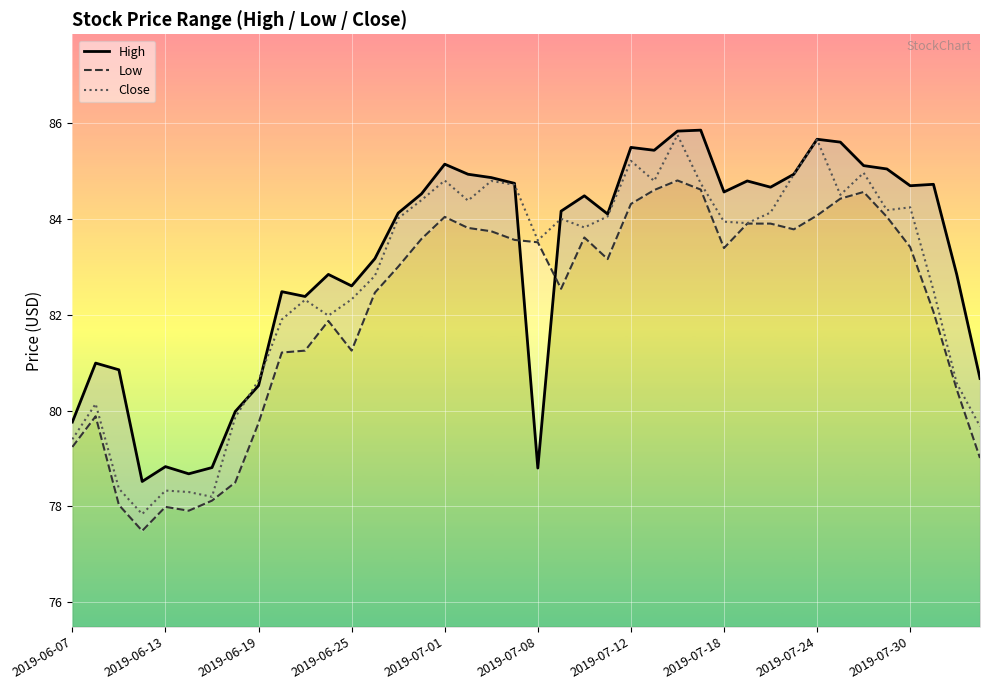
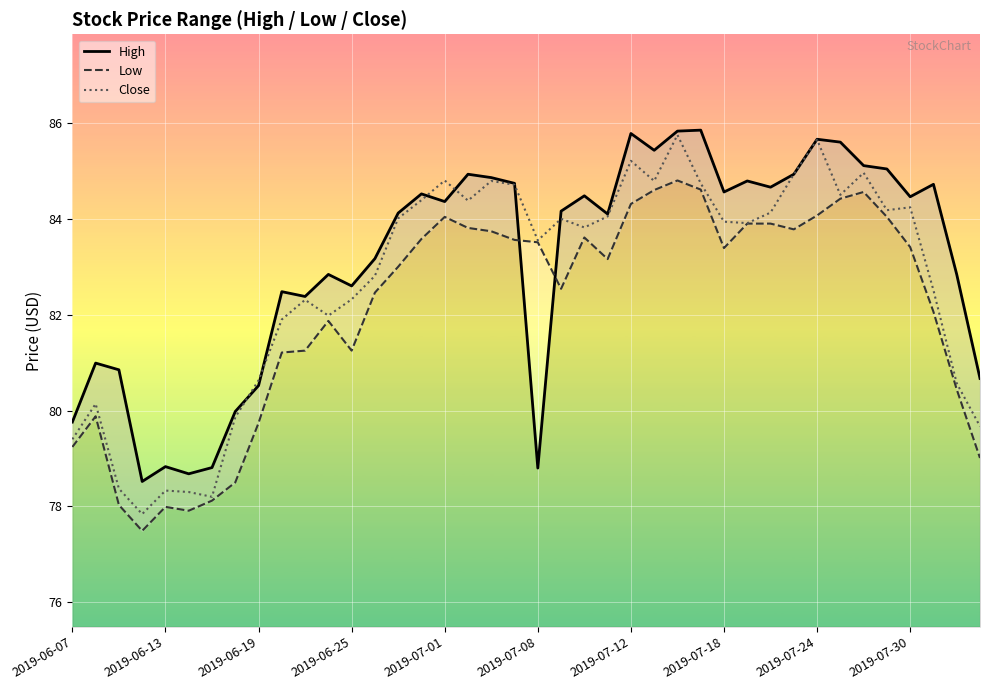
  {
    "High": {
-     "2019-07-01": 85.1,
+     "2019-07-01": 84.4,
      "2019-07-08": 78.8,
-     "2019-07-12": 85.5,
-     "2019-07-30": 84.7
+     "2019-07-12": 85.8,
+     "2019-07-30": 84.5
    }
  }
